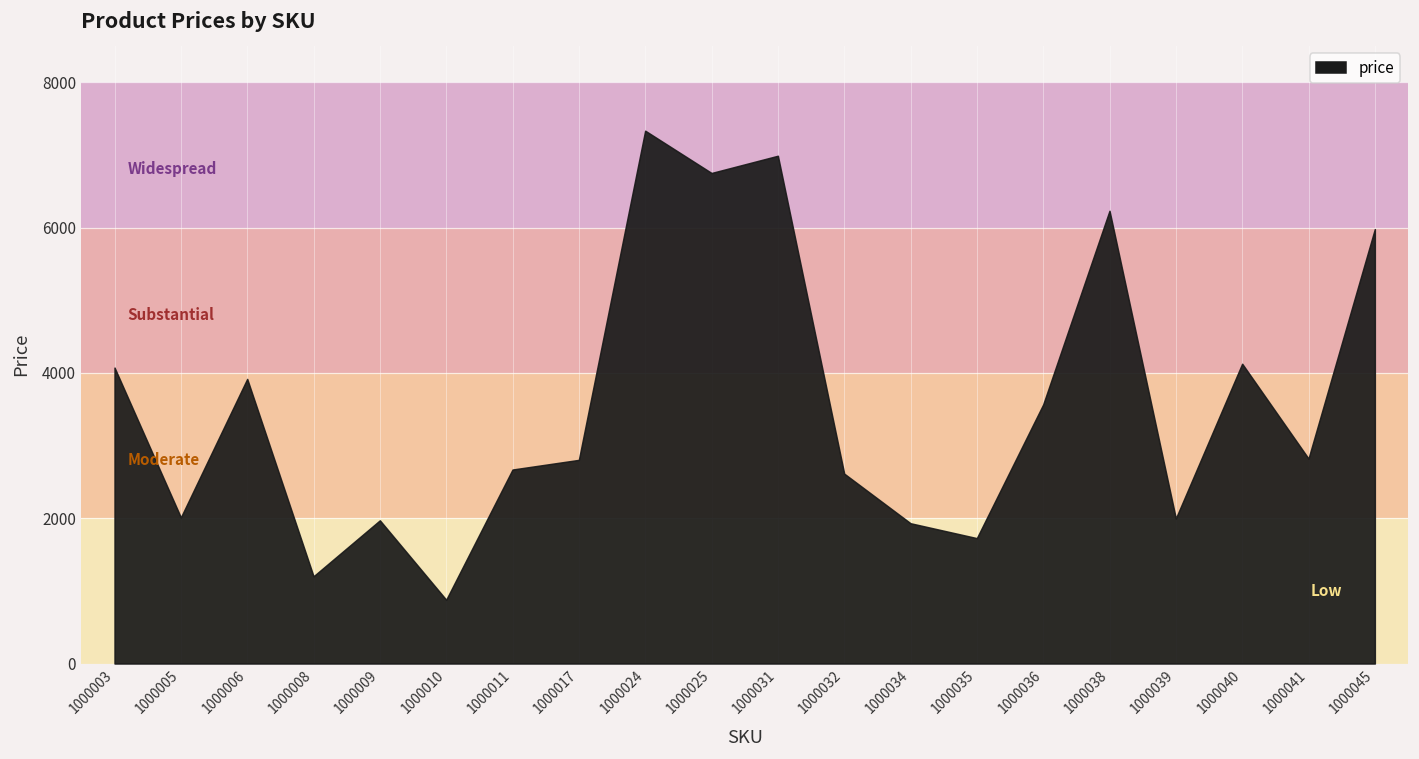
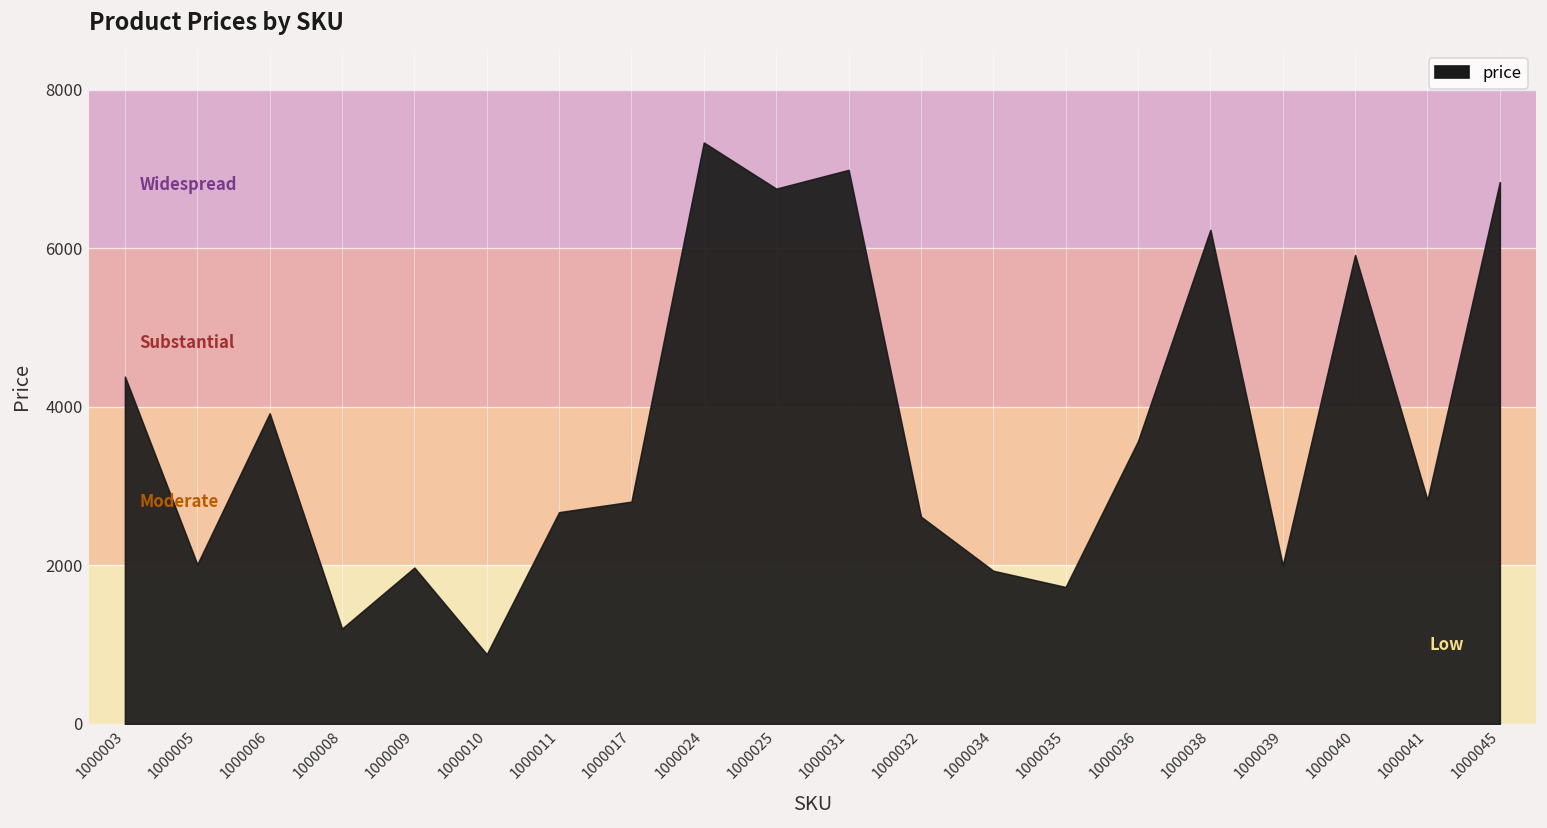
  {
-   "1000003": 4100,
+   "1000003": 4400,
    "1000005": 2000,
    "1000006": 3900,
    "1000008": 1200,
    "1000009": 2000,
    "1000010": 900,
    "1000011": 2700,
    "1000017": 2800,
    "1000024": 7300,
    "1000025": 6800,
    "1000031": 7000,
    "1000032": 2600,
    "1000034": 1900,
    "1000035": 1700,
    "1000036": 3600,
    "1000038": 6200,
    "1000039": 2000,
-   "1000040": 4100,
+   "1000040": 5900,
    "1000041": 2800,
-   "1000045": 6000
+   "1000045": 6800
  }
